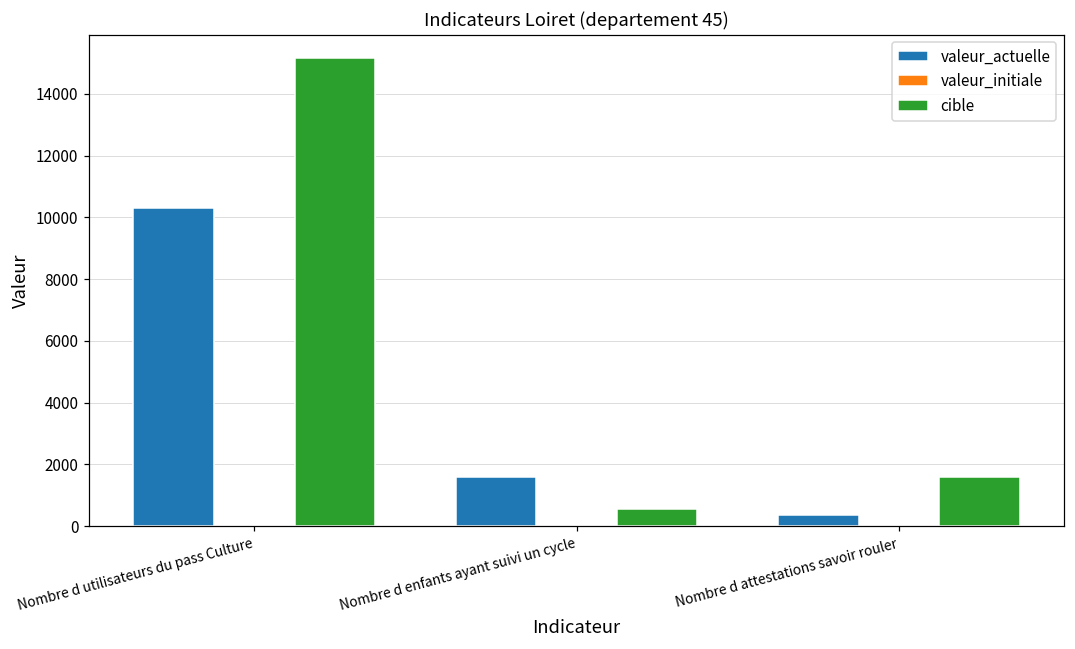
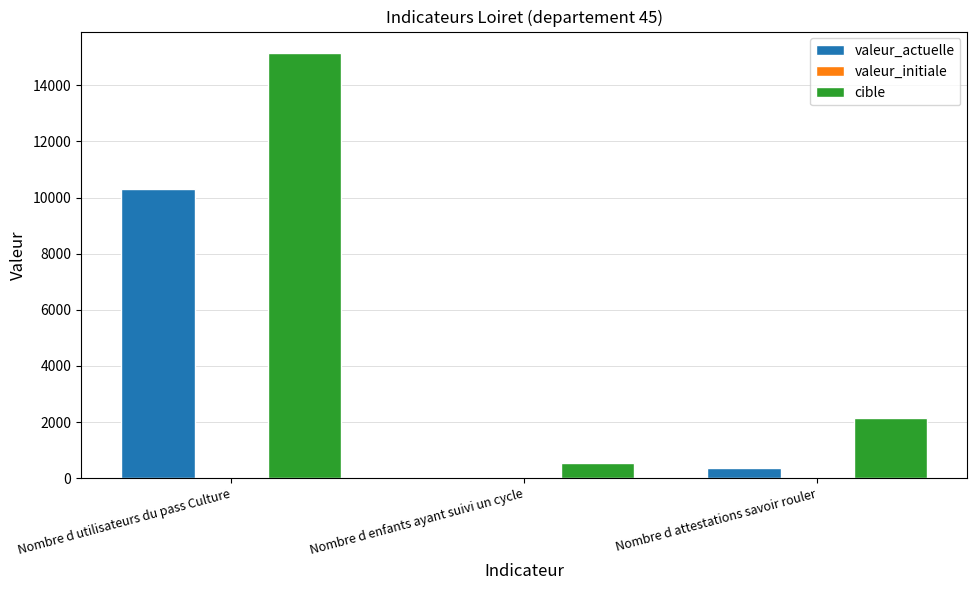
  {
    "valeur_actuelle": {
      "Nombre d utilisateurs du pass Culture": 10300,
-     "Nombre d enfants ayant suivi un cycle": 1600,
+     "Nombre d enfants ayant suivi un cycle": 100,
      "Nombre d attestations savoir rouler": 400
    },
    "valeur_initiale": {
      "Nombre d utilisateurs du pass Culture": 0,
      "Nombre d enfants ayant suivi un cycle": 0,
      "Nombre d attestations savoir rouler": 0
    },
    "cible": {
      "Nombre d utilisateurs du pass Culture": 15200,
      "Nombre d enfants ayant suivi un cycle": 500,
-     "Nombre d attestations savoir rouler": 1600
+     "Nombre d attestations savoir rouler": 2100
    }
  }
